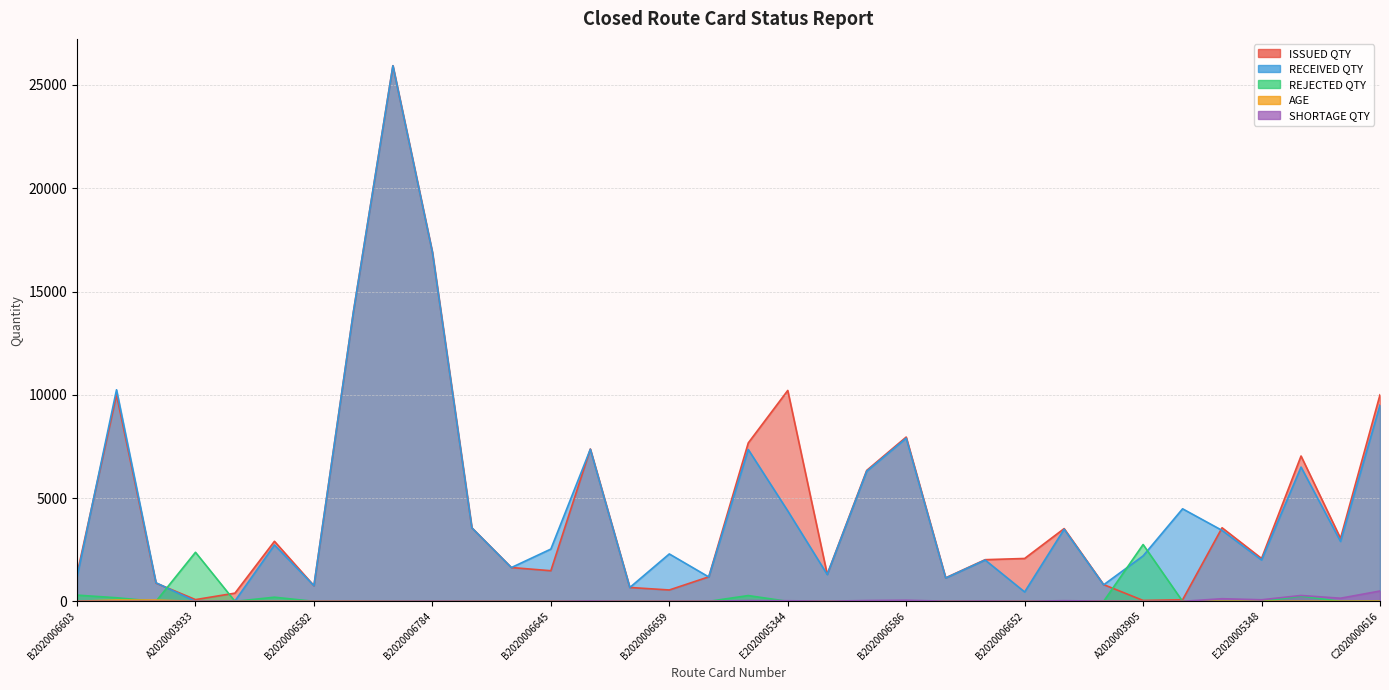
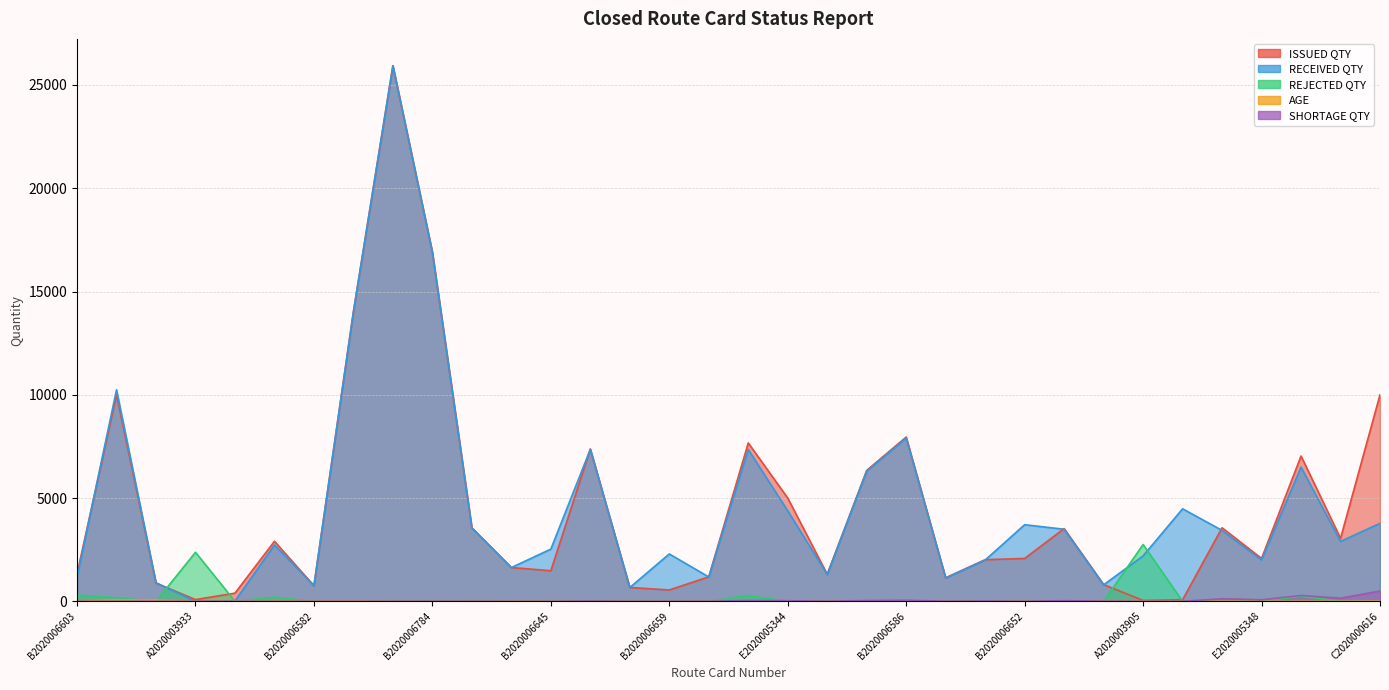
  {
    "ISSUED QTY": {
      "B2020006603": 1300,
      "B2020006645": 1500,
      "B2020006659": 600,
-     "E2020005344": 10200,
+     "E2020005344": 5000,
      "B2020006652": 2100,
      "C2020000616": 10000
    },
    "RECEIVED QTY": {
      "B2020006603": 1200,
      "B2020006645": 2500,
      "B2020006659": 2300,
      "E2020005344": 4400,
-     "B2020006652": 500,
+     "B2020006652": 3700,
      "A2020003905": 2200,
-     "C2020000616": 9500
+     "C2020000616": 3800
    },
    "REJECTED QTY": {
      "B2020006603": 300,
      "A2020003933": 2400,
      "A2020003905": 2800
    },
    "SHORTAGE QTY": {
      "C2020000616": 500
    }
  }
